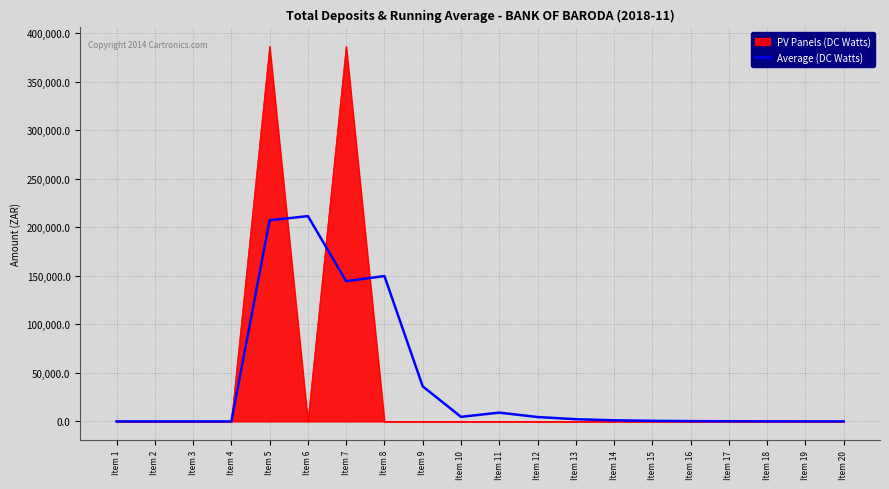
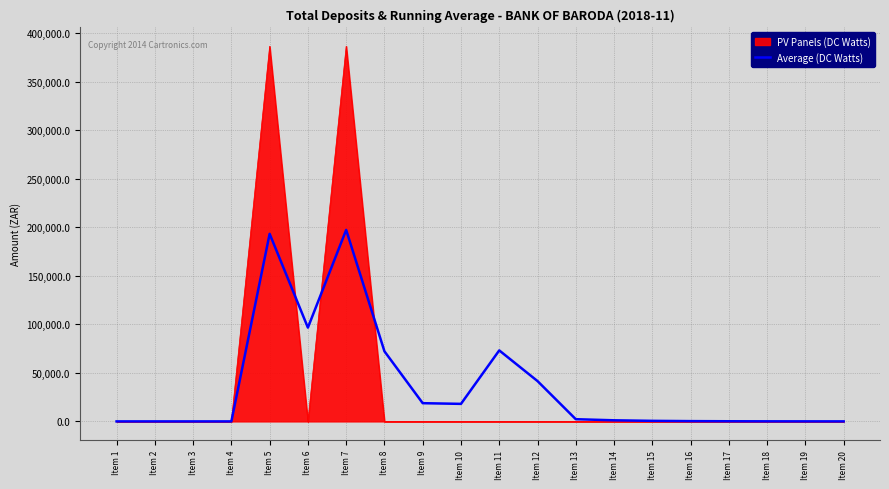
  {
    "PV Panels (DC Watts)": {
      "Item 5": "390,000",
      "Item 6": "0",
      "Item 7": "390,000",
      "Item 8": "0",
      "Item 9": "0",
      "Item 10": "0",
      "Item 11": "0",
      "Item 12": "0"
    },
    "Average (DC Watts)": {
-     "Item 5": "210,000",
-     "Item 6": "210,000",
-     "Item 7": "140,000",
-     "Item 8": "150,000",
-     "Item 9": "40,000",
-     "Item 10": "0",
-     "Item 11": "10,000",
-     "Item 12": "0"
+     "Item 5": "190,000",
+     "Item 6": "100,000",
+     "Item 7": "200,000",
+     "Item 8": "70,000",
+     "Item 9": "20,000",
+     "Item 10": "20,000",
+     "Item 11": "70,000",
+     "Item 12": "40,000"
    }
  }
